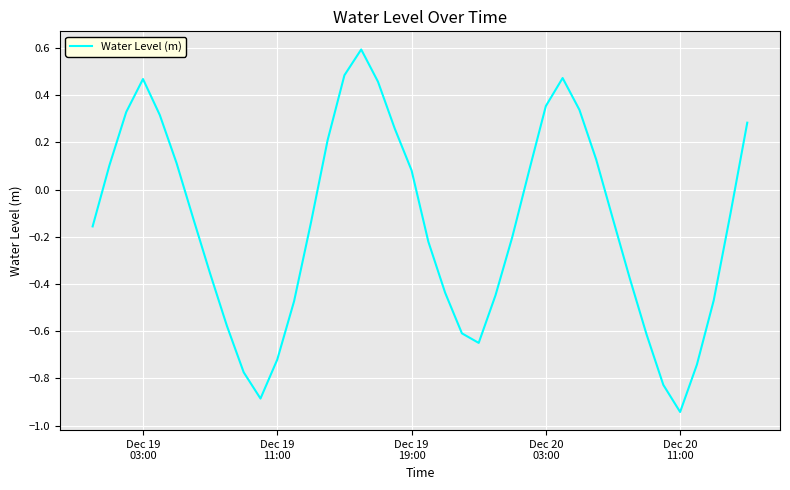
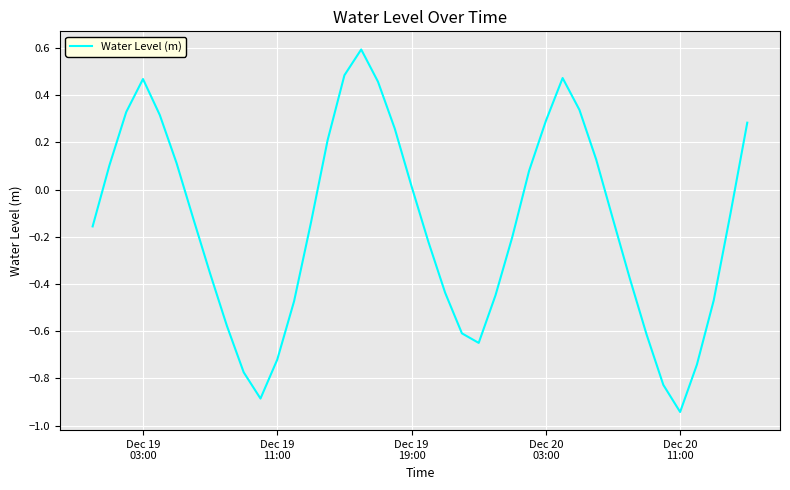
  {
    "Dec 19 03:00": 0.47,
    "Dec 19 11:00": -0.72,
-   "Dec 19 19:00": 0.08,
-   "Dec 20 03:00": 0.35,
+   "Dec 19 19:00": 0.01,
+   "Dec 20 03:00": 0.29,
    "Dec 20 11:00": -0.94
  }
